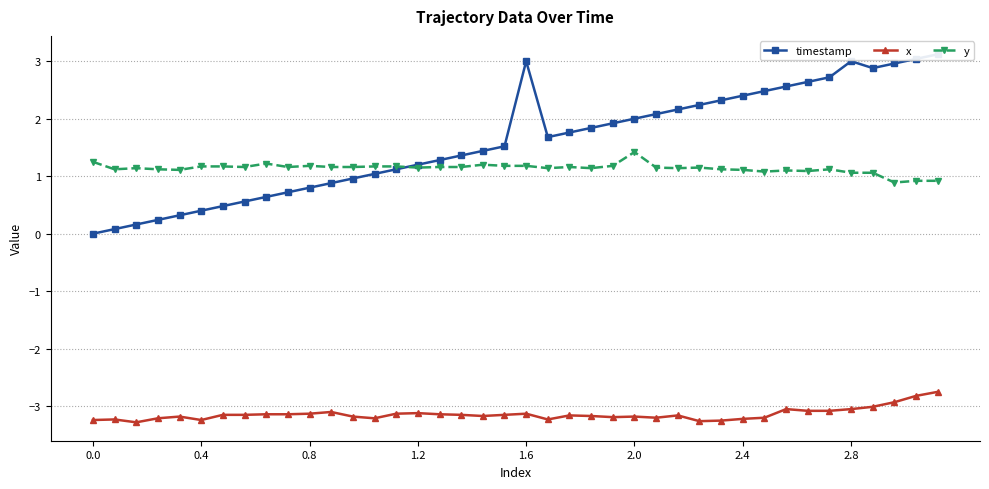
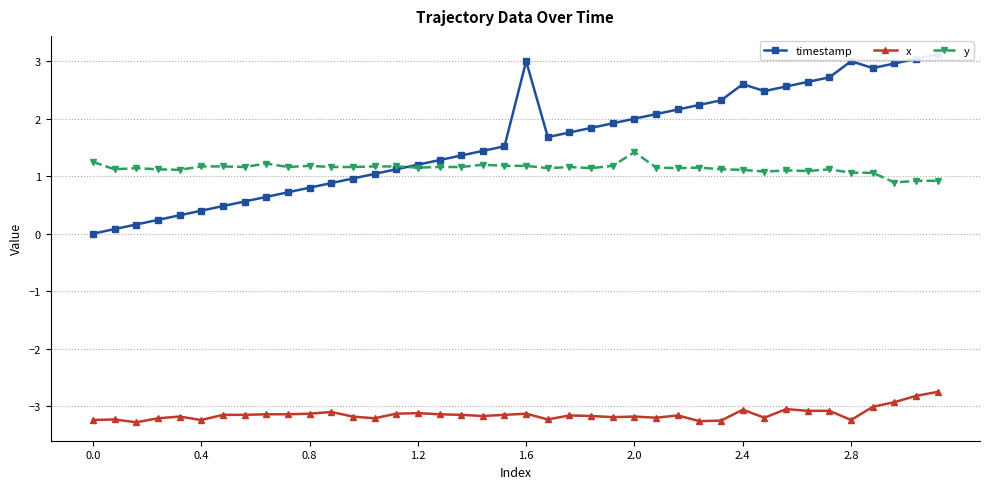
  {
    "timestamp": {
      "0.0": 0.0,
      "0.4": 0.4,
      "0.8": 0.8,
      "1.2": 1.2,
      "1.6": 3.0,
      "2.0": 2.0,
-     "2.4": 2.4,
+     "2.4": 2.6,
      "2.8": 3.0
    },
    "x": {
      "0.0": -3.2,
      "0.4": -3.2,
      "0.8": -3.1,
      "1.2": -3.1,
      "1.6": -3.1,
      "2.0": -3.2,
-     "2.4": -3.2,
-     "2.8": -3.1
+     "2.4": -3.1,
+     "2.8": -3.2
    },
    "y": {
      "0.0": 1.3,
      "0.4": 1.2,
      "0.8": 1.2,
      "1.2": 1.2,
      "1.6": 1.2,
      "2.0": 1.4,
      "2.4": 1.1,
      "2.8": 1.1
    }
  }
